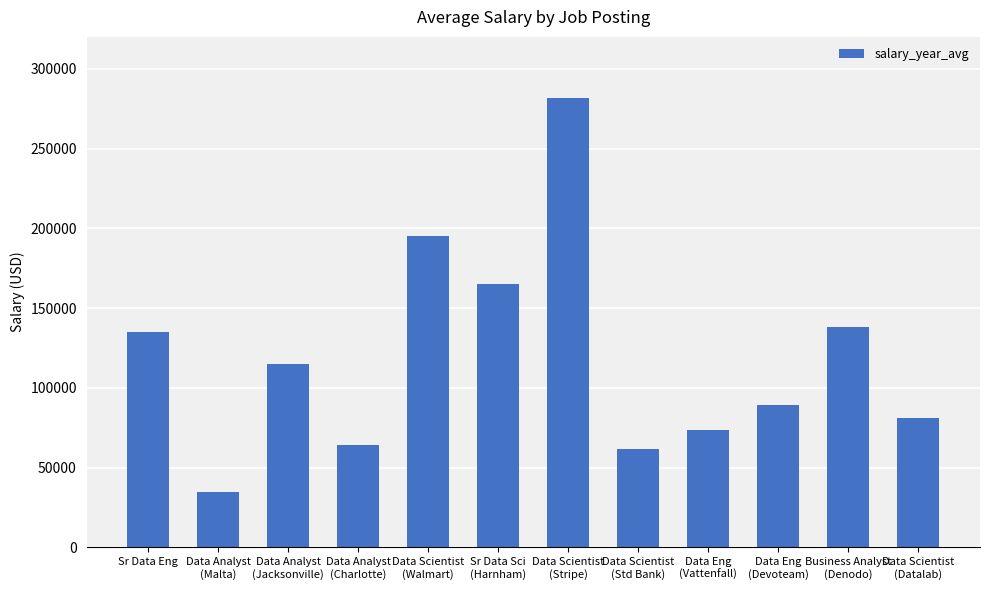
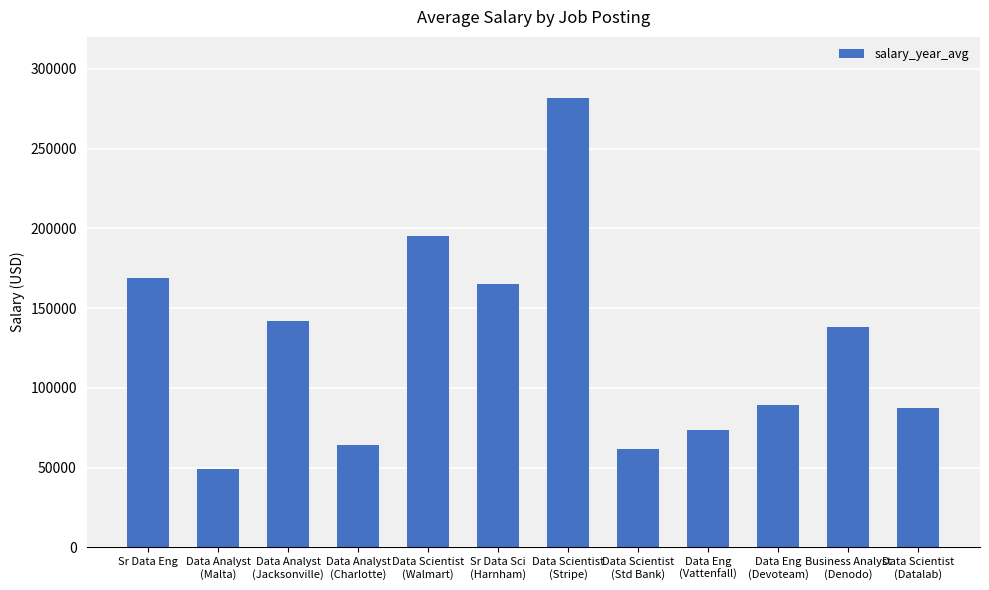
  {
-   "Sr Data Eng": 135000,
-   "Data Analyst (Malta)": 35000,
-   "Data Analyst (Jacksonville)": 115000,
+   "Sr Data Eng": 169000,
+   "Data Analyst (Malta)": 49000,
+   "Data Analyst (Jacksonville)": 142000,
    "Data Analyst (Charlotte)": 64000,
    "Data Scientist (Walmart)": 195000,
    "Sr Data Sci (Harnham)": 165000,
    "Data Scientist (Stripe)": 281000,
    "Data Scientist (Std Bank)": 62000,
    "Data Eng (Vattenfall)": 74000,
    "Data Eng (Devoteam)": 89000,
    "Business Analyst (Denodo)": 138000,
-   "Data Scientist (Datalab)": 81000
+   "Data Scientist (Datalab)": 88000
  }
